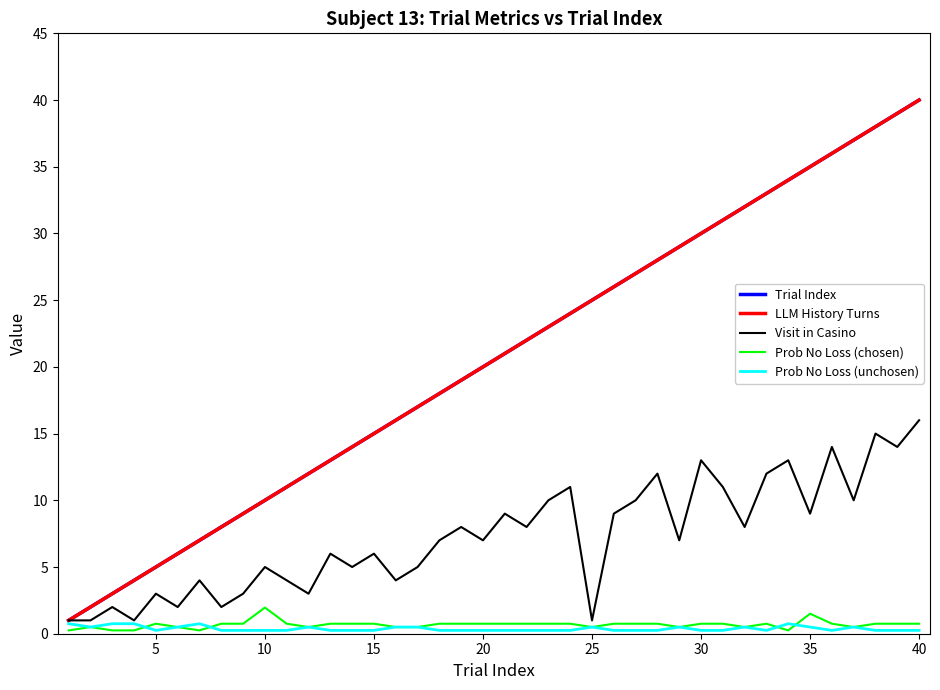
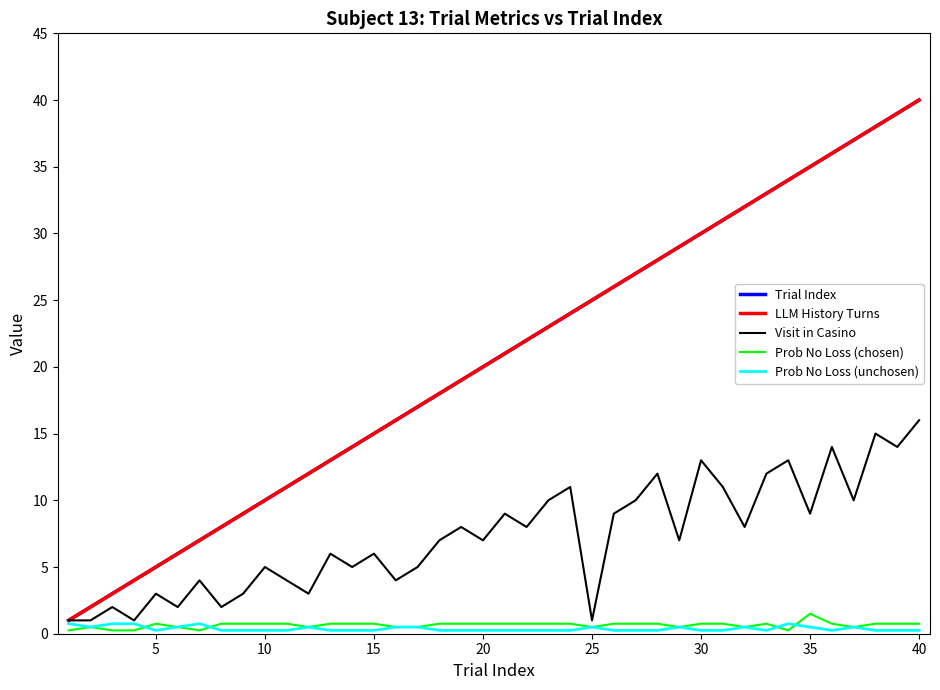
  {
    "LLM History Turns": {
      "5": 5.0,
      "10": 10.0,
      "15": 15.0,
      "20": 20.0,
      "25": 25.0,
      "30": 30.0,
      "35": 35.0,
      "40": 40.0
    },
    "Visit in Casino": {
      "5": 3.0,
      "10": 5.0,
      "15": 6.0,
      "20": 7.0,
      "25": 1.0,
      "30": 13.0,
      "35": 9.0,
      "40": 16.0
    },
    "Prob No Loss (chosen)": {
      "5": 0.8,
-     "10": 2.0,
+     "10": 0.8,
      "15": 0.8,
      "20": 0.8,
      "30": 0.8,
      "35": 1.5,
      "40": 0.8
    },
    "Prob No Loss (unchosen)": {
      "5": 0.3,
      "10": 0.3,
      "15": 0.3,
      "20": 0.3,
      "30": 0.3,
      "35": 0.5,
      "40": 0.3
    }
  }
